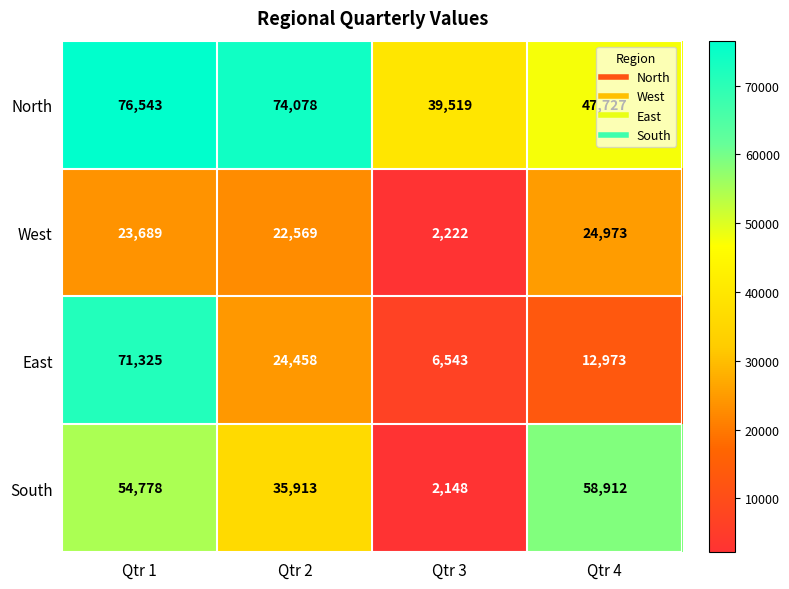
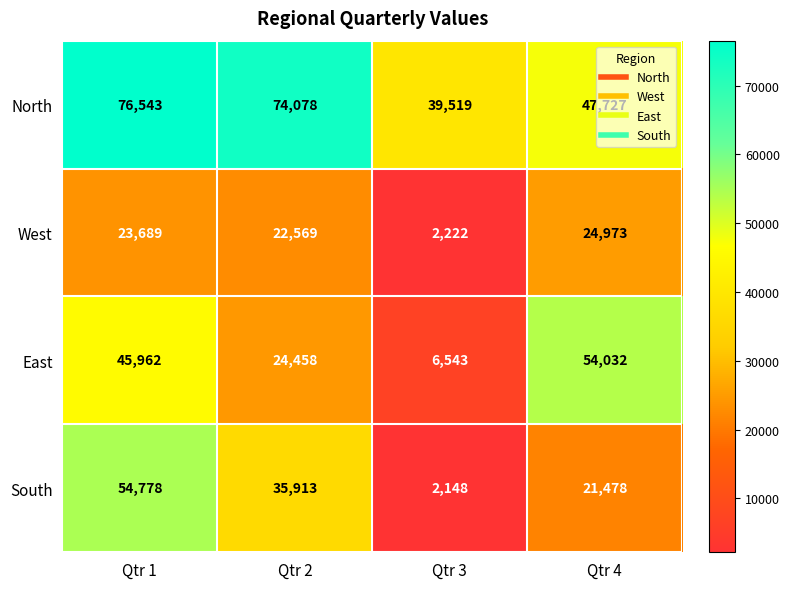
  {
    "North": {
      "Qtr 1": "76,543",
      "Qtr 2": "74,078",
      "Qtr 3": "39,519"
    },
    "West": {
      "Qtr 1": "23,689",
      "Qtr 2": "22,569",
      "Qtr 3": "2,222",
      "Qtr 4": "24,973"
    },
    "East": {
-     "Qtr 1": "71,325",
+     "Qtr 1": "45,962",
      "Qtr 2": "24,458",
      "Qtr 3": "6,543",
-     "Qtr 4": "12,973"
+     "Qtr 4": "54,032"
    },
    "South": {
      "Qtr 1": "54,778",
      "Qtr 2": "35,913",
      "Qtr 3": "2,148",
-     "Qtr 4": "58,912"
+     "Qtr 4": "21,478"
    }
  }
